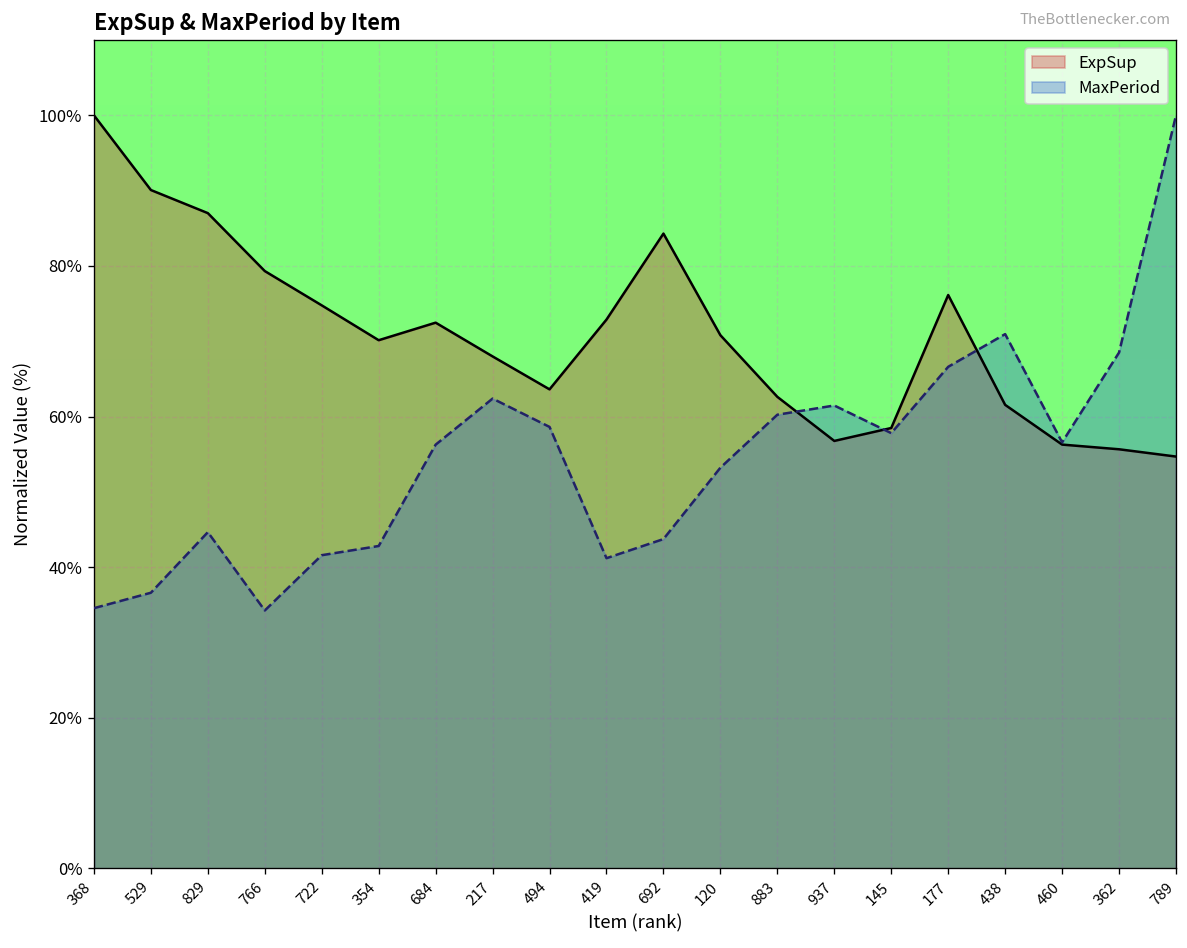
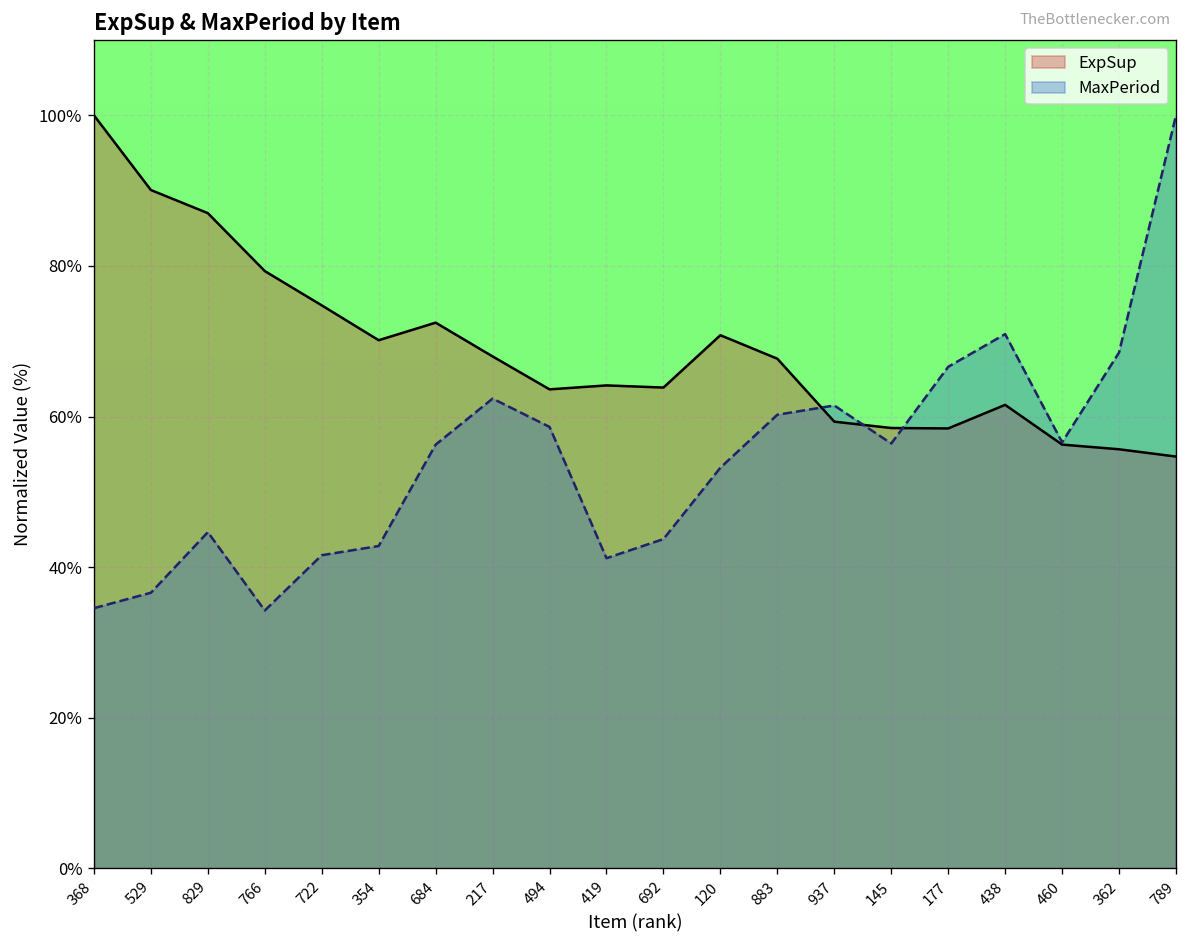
  {
    "ExpSup": {
      "368": "100%",
      "529": "90%",
      "829": "87%",
      "766": "79%",
      "722": "75%",
      "354": "70%",
      "684": "72%",
      "217": "68%",
      "494": "64%",
-     "419": "73%",
-     "692": "84%",
+     "419": "64%",
+     "692": "64%",
      "120": "71%",
-     "883": "63%",
-     "937": "57%",
+     "883": "68%",
+     "937": "59%",
      "145": "58%",
-     "177": "76%",
+     "177": "58%",
      "438": "62%",
      "362": "56%",
      "789": "55%"
    },
    "MaxPeriod": {
      "368": "35%",
      "529": "37%",
      "829": "45%",
      "766": "34%",
      "722": "42%",
      "354": "43%",
      "684": "56%",
      "217": "62%",
      "494": "59%",
      "419": "41%",
      "692": "44%",
      "120": "53%",
      "883": "60%",
      "937": "61%",
-     "145": "58%",
+     "145": "56%",
      "177": "67%",
      "438": "71%",
      "362": "69%",
      "789": "100%"
    }
  }
